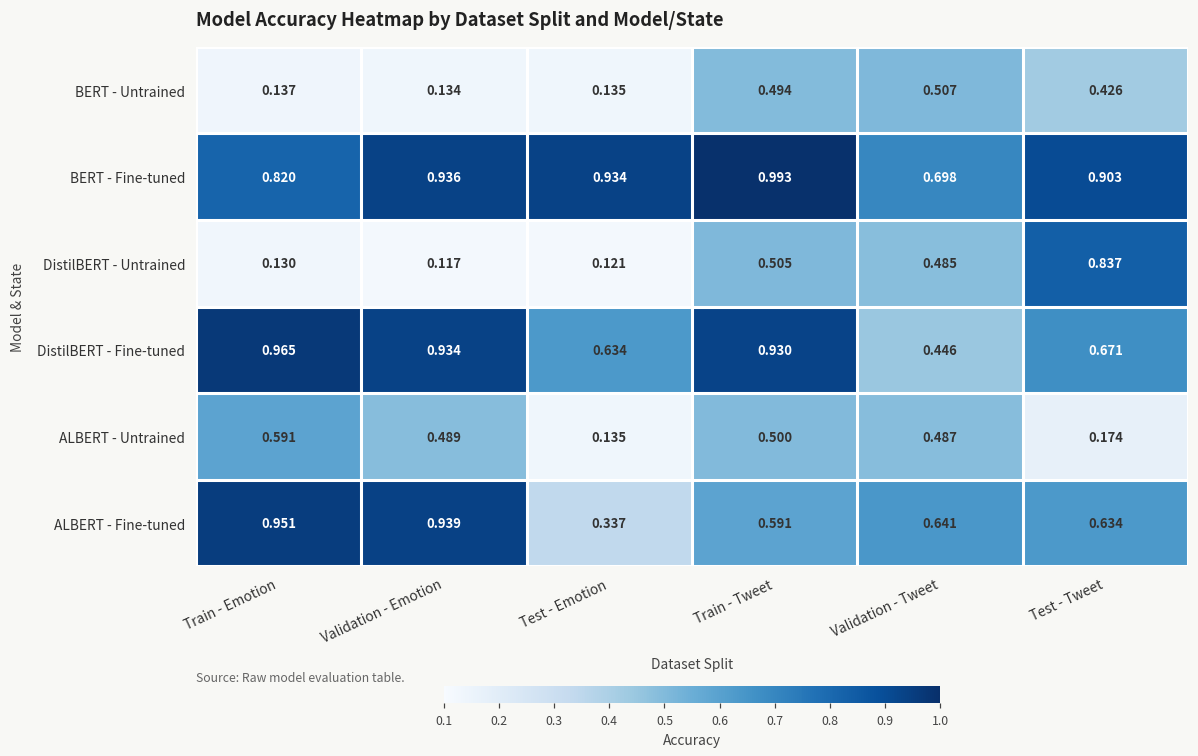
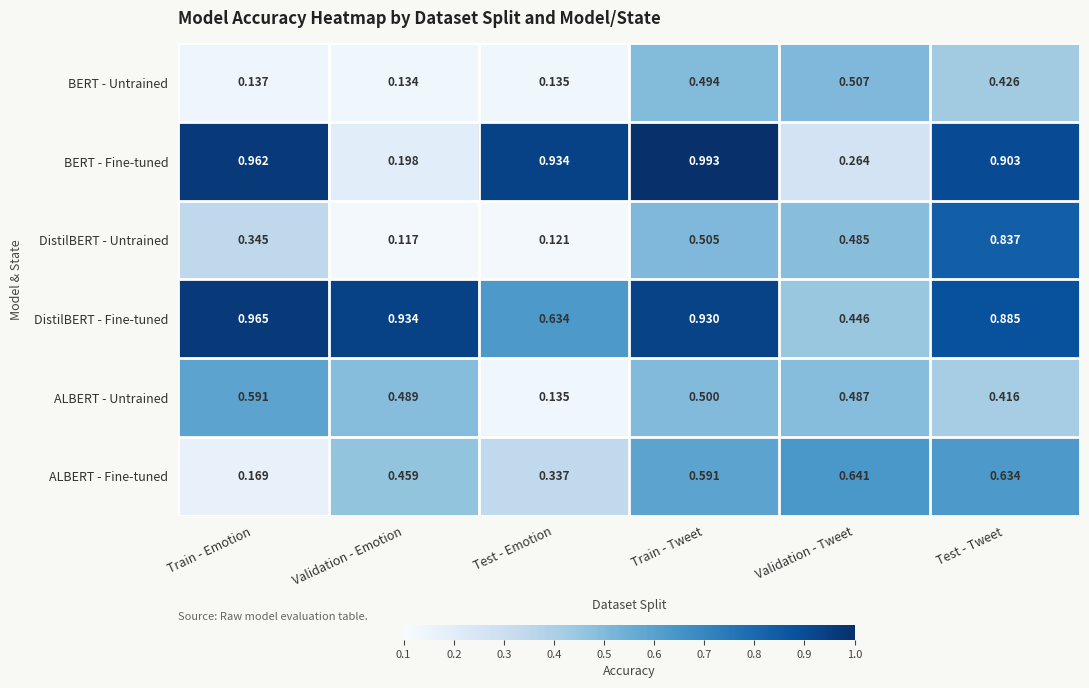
  {
    "BERT - Untrained": {
      "Train - Emotion": 0.137,
      "Validation - Emotion": 0.134,
      "Test - Emotion": 0.135,
      "Train - Tweet": 0.494,
      "Validation - Tweet": 0.507,
      "Test - Tweet": 0.426
    },
    "BERT - Fine-tuned": {
-     "Train - Emotion": 0.820,
-     "Validation - Emotion": 0.936,
+     "Train - Emotion": 0.962,
+     "Validation - Emotion": 0.198,
      "Test - Emotion": 0.934,
      "Train - Tweet": 0.993,
-     "Validation - Tweet": 0.698,
+     "Validation - Tweet": 0.264,
      "Test - Tweet": 0.903
    },
    "DistilBERT - Untrained": {
-     "Train - Emotion": 0.130,
+     "Train - Emotion": 0.345,
      "Validation - Emotion": 0.117,
      "Test - Emotion": 0.121,
      "Train - Tweet": 0.505,
      "Validation - Tweet": 0.485,
      "Test - Tweet": 0.837
    },
    "DistilBERT - Fine-tuned": {
      "Train - Emotion": 0.965,
      "Validation - Emotion": 0.934,
      "Test - Emotion": 0.634,
      "Train - Tweet": 0.930,
      "Validation - Tweet": 0.446,
-     "Test - Tweet": 0.671
+     "Test - Tweet": 0.885
    },
    "ALBERT - Untrained": {
      "Train - Emotion": 0.591,
      "Validation - Emotion": 0.489,
      "Test - Emotion": 0.135,
      "Train - Tweet": 0.500,
      "Validation - Tweet": 0.487,
-     "Test - Tweet": 0.174
+     "Test - Tweet": 0.416
    },
    "ALBERT - Fine-tuned": {
-     "Train - Emotion": 0.951,
-     "Validation - Emotion": 0.939,
+     "Train - Emotion": 0.169,
+     "Validation - Emotion": 0.459,
      "Test - Emotion": 0.337,
      "Train - Tweet": 0.591,
      "Validation - Tweet": 0.641,
      "Test - Tweet": 0.634
    }
  }
